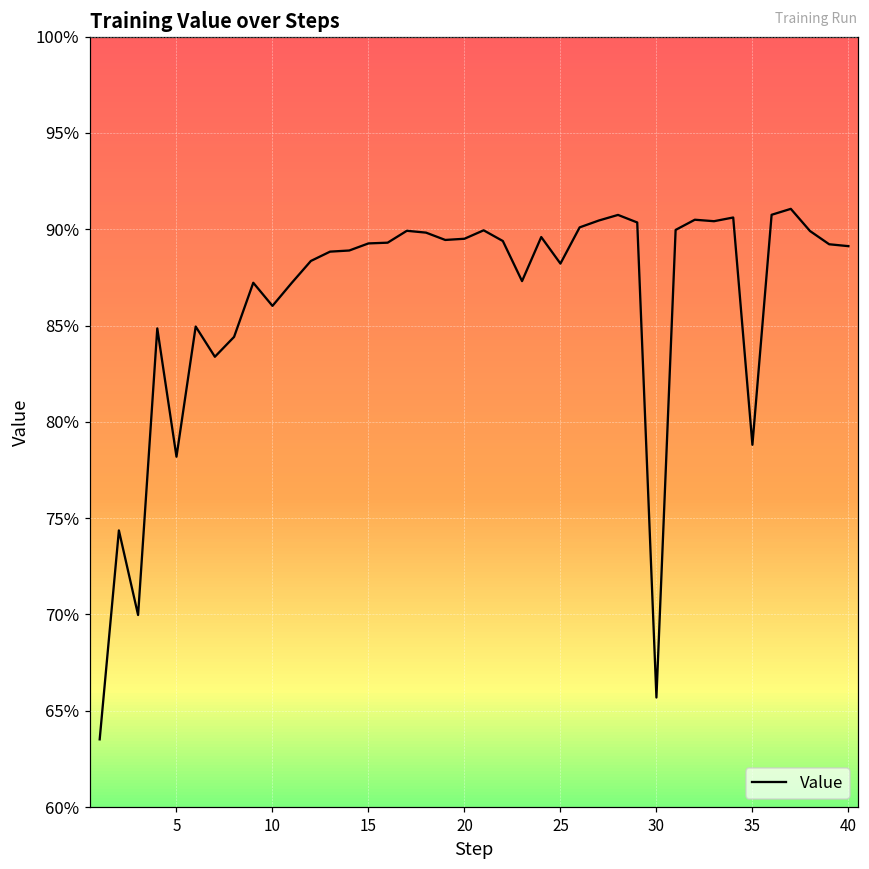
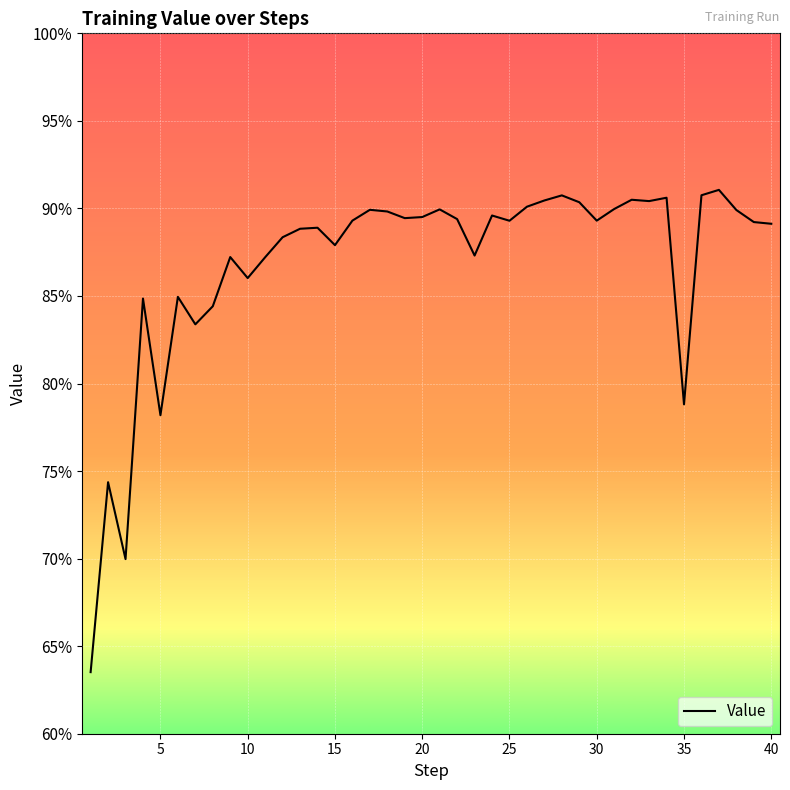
  {
    "5": "78.2%",
    "10": "86.0%",
-   "15": "89.3%",
+   "15": "87.9%",
    "20": "89.5%",
-   "25": "88.2%",
-   "30": "65.7%",
+   "25": "89.3%",
+   "30": "89.3%",
    "35": "78.8%",
    "40": "89.1%"
  }
